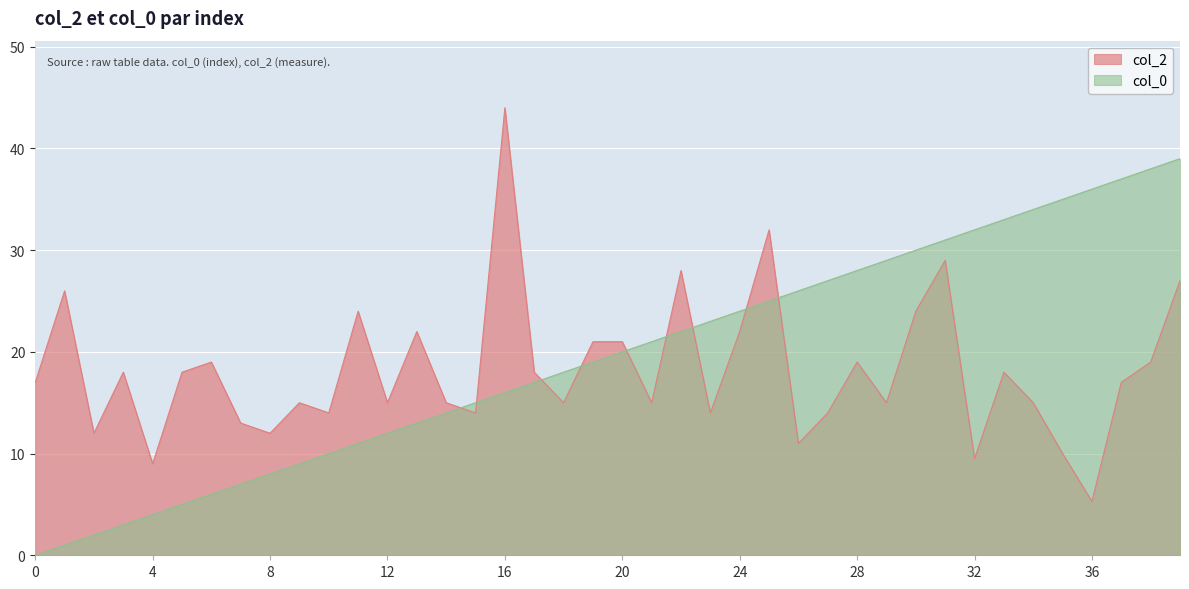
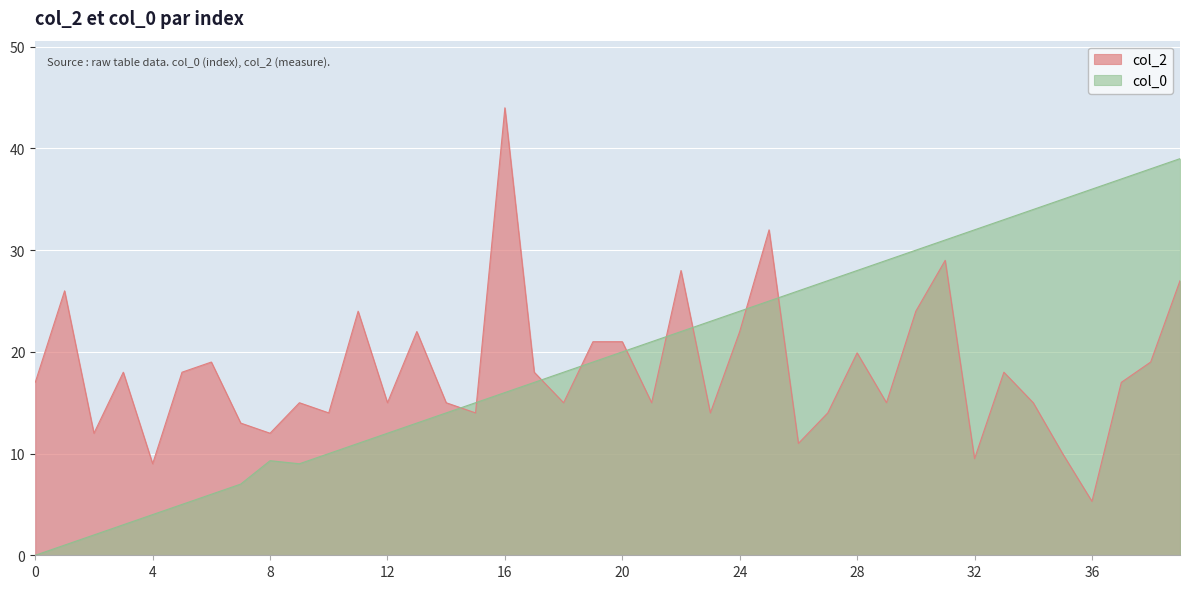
  {
    "col_2": {
      "0": 17.0,
      "4": 9.0,
      "8": 12.0,
      "12": 15.0,
      "16": 44.0,
      "20": 21.0,
      "24": 22.0,
-     "28": 19.0,
+     "28": 19.9,
      "32": 9.5,
      "36": 5.3
    },
    "col_0": {
      "0": 0.0,
      "4": 4.0,
-     "8": 8.0,
+     "8": 9.3,
      "12": 12.0,
      "16": 16.0,
      "20": 20.0,
      "24": 24.0,
      "28": 28.0,
      "32": 32.0,
      "36": 36.0
    }
  }
